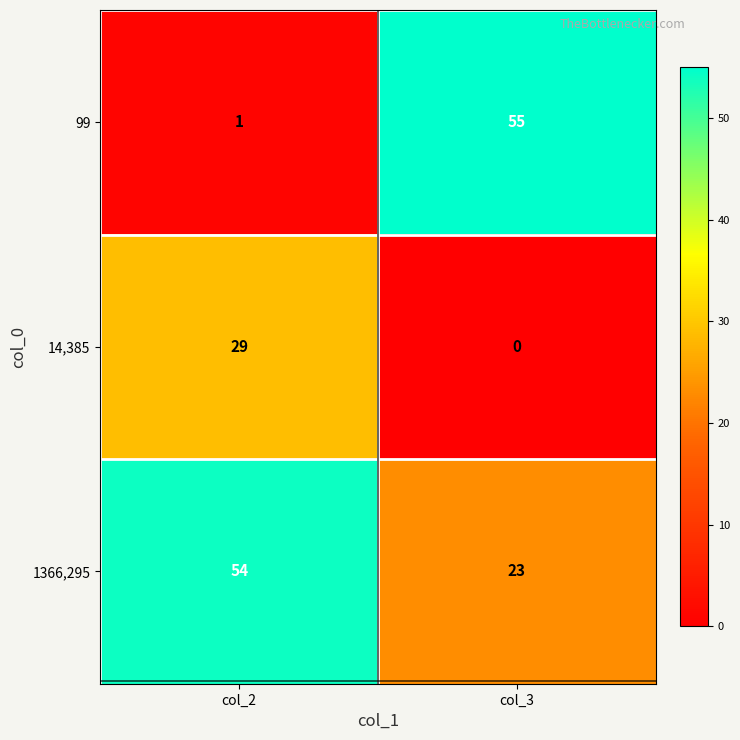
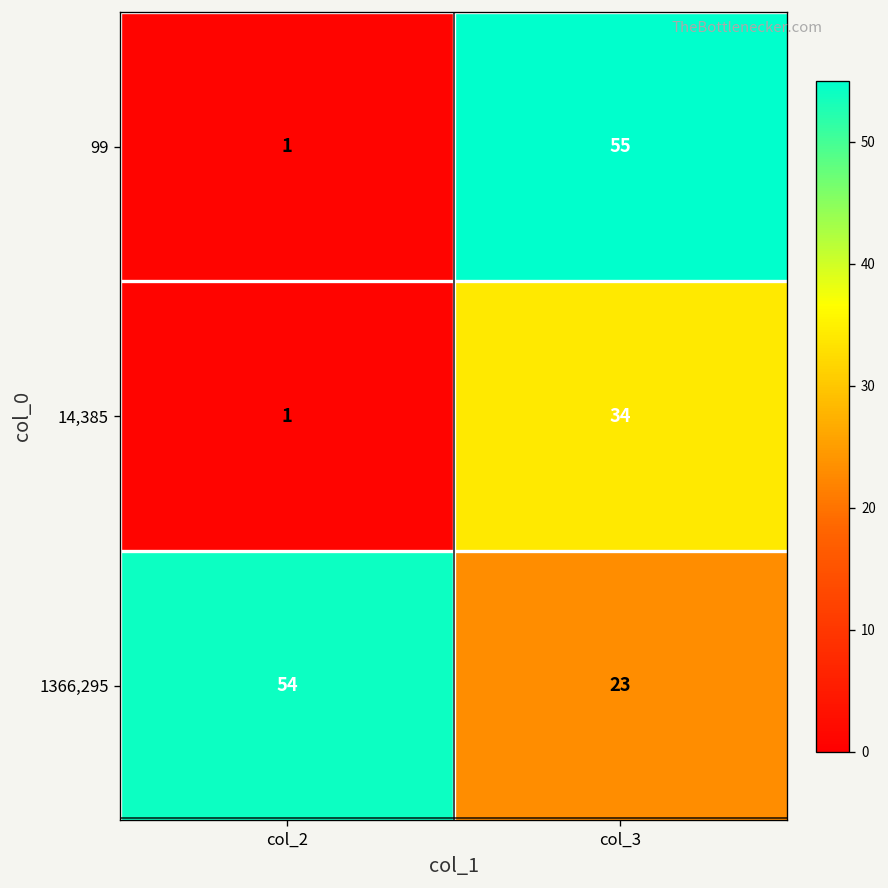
  {
    "99": {
      "col_2": 1,
      "col_3": 55
    },
    "14,385": {
-     "col_2": 29,
-     "col_3": 0
+     "col_2": 1,
+     "col_3": 34
    },
    "1366,295": {
      "col_2": 54,
      "col_3": 23
    }
  }
